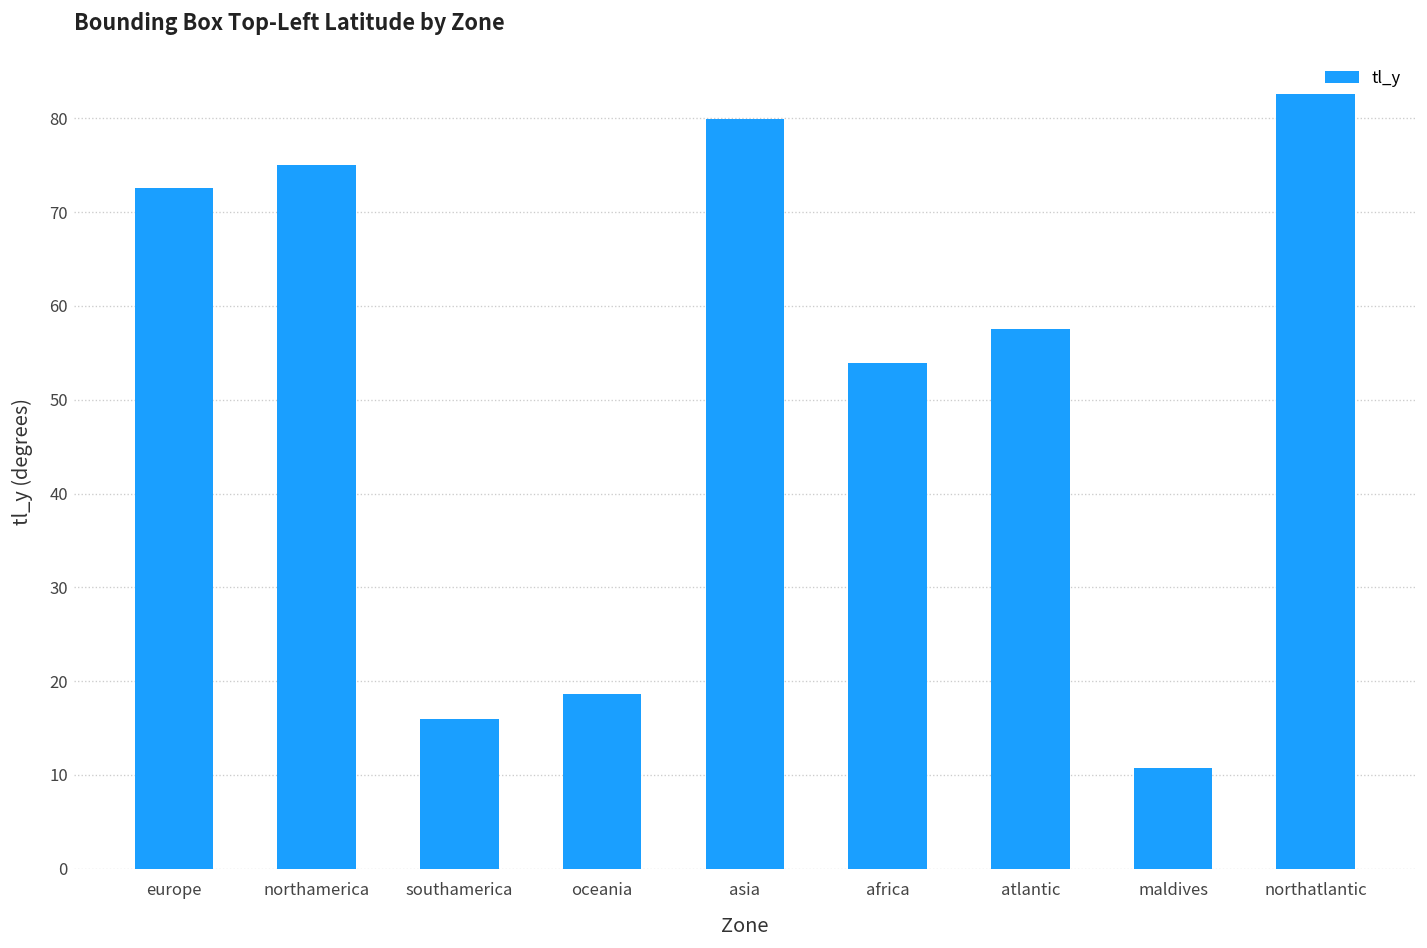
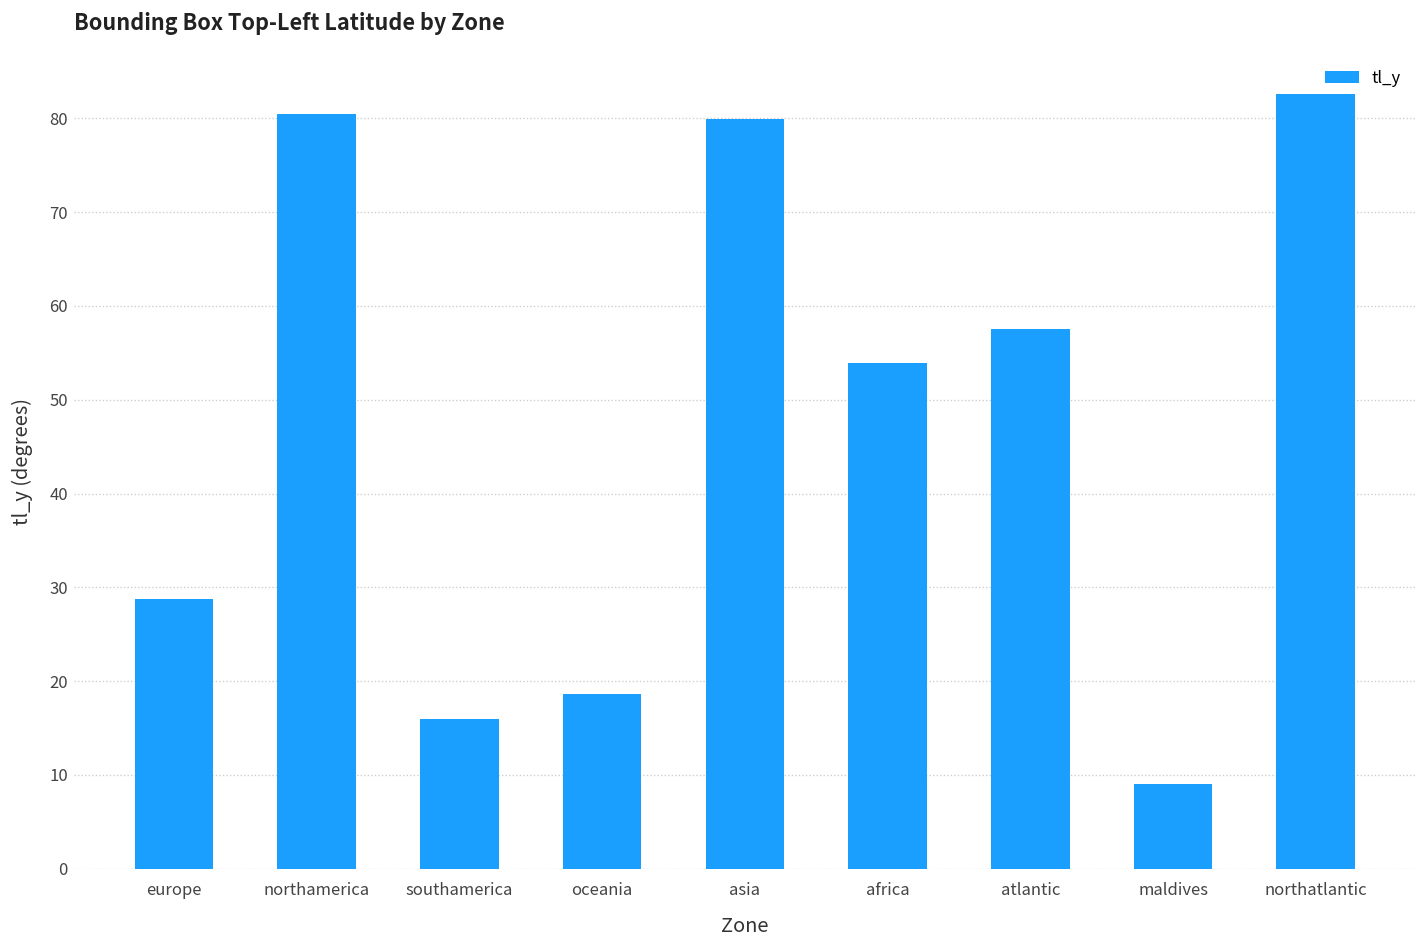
  {
-   "europe": 73,
-   "northamerica": 75,
+   "europe": 29,
+   "northamerica": 81,
    "southamerica": 16,
    "oceania": 19,
    "asia": 80,
    "africa": 54,
    "atlantic": 58,
-   "maldives": 11,
+   "maldives": 9,
    "northatlantic": 83
  }
